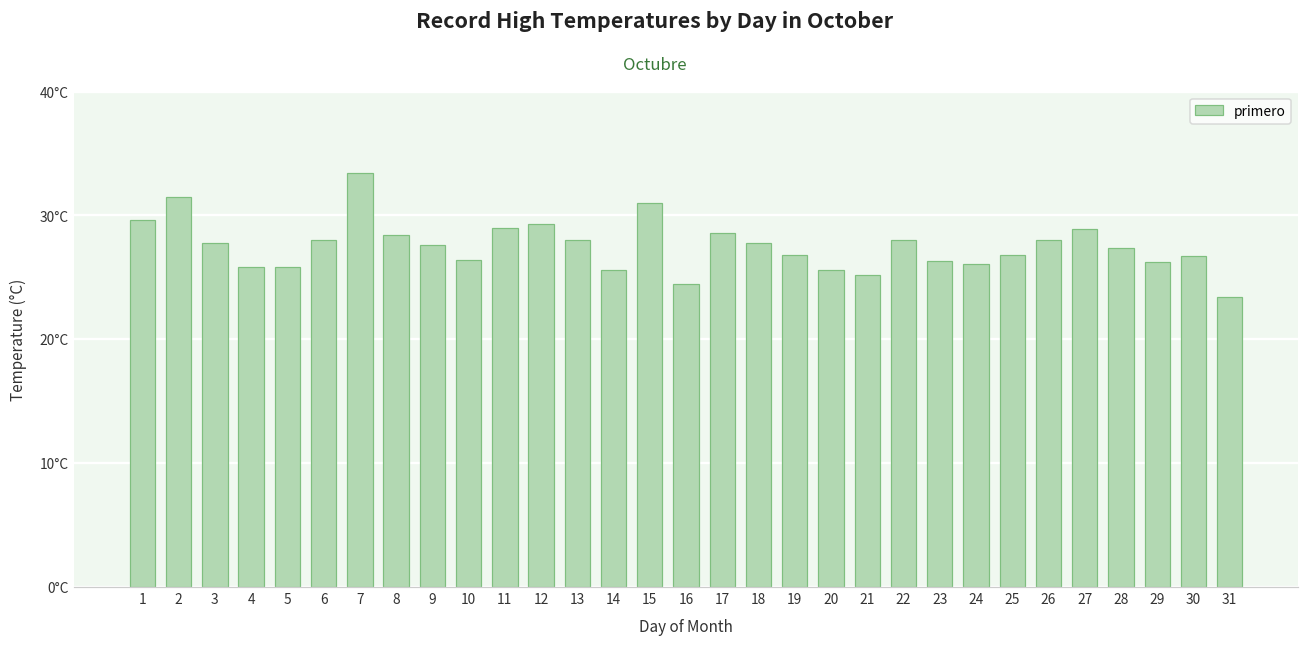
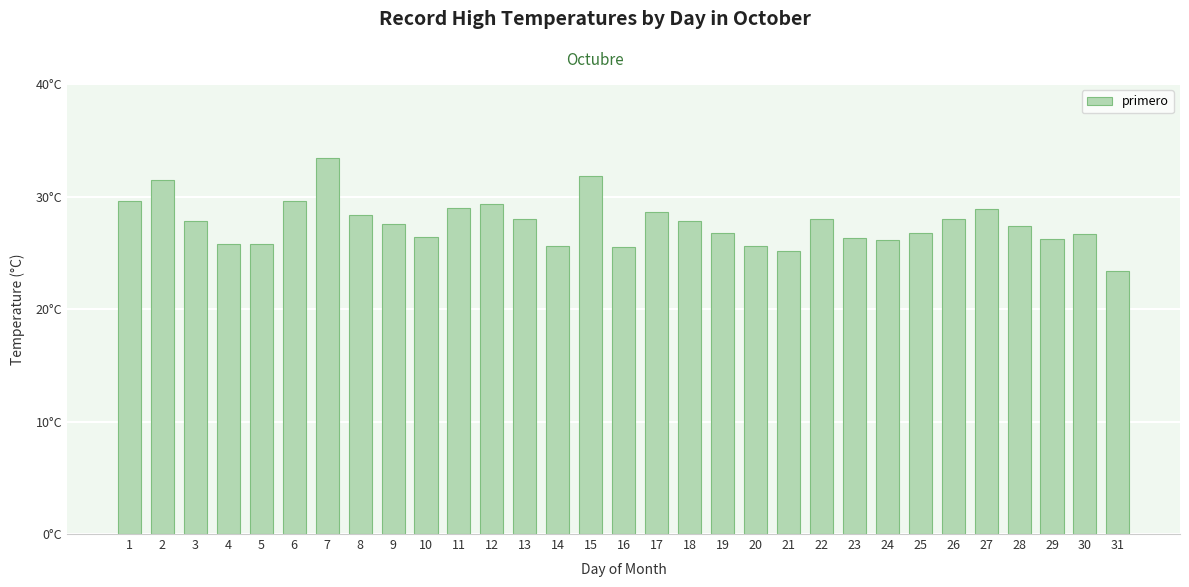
  {
    "1": "29.6°C",
    "2": "31.5°C",
    "3": "27.8°C",
    "4": "25.8°C",
    "5": "25.8°C",
-   "6": "28.0°C",
+   "6": "29.6°C",
    "7": "33.4°C",
    "8": "28.4°C",
    "9": "27.6°C",
    "10": "26.4°C",
    "11": "29.0°C",
    "12": "29.3°C",
    "13": "28.0°C",
    "14": "25.6°C",
-   "15": "31.0°C",
-   "16": "24.5°C",
+   "15": "31.8°C",
+   "16": "25.5°C",
    "17": "28.6°C",
    "18": "27.8°C",
    "19": "26.8°C",
    "20": "25.6°C",
    "21": "25.2°C",
    "22": "28.0°C",
    "23": "26.3°C",
    "24": "26.1°C",
    "25": "26.8°C",
    "26": "28.0°C",
    "27": "28.9°C",
    "28": "27.4°C",
    "29": "26.2°C",
    "30": "26.7°C",
    "31": "23.4°C"
  }
